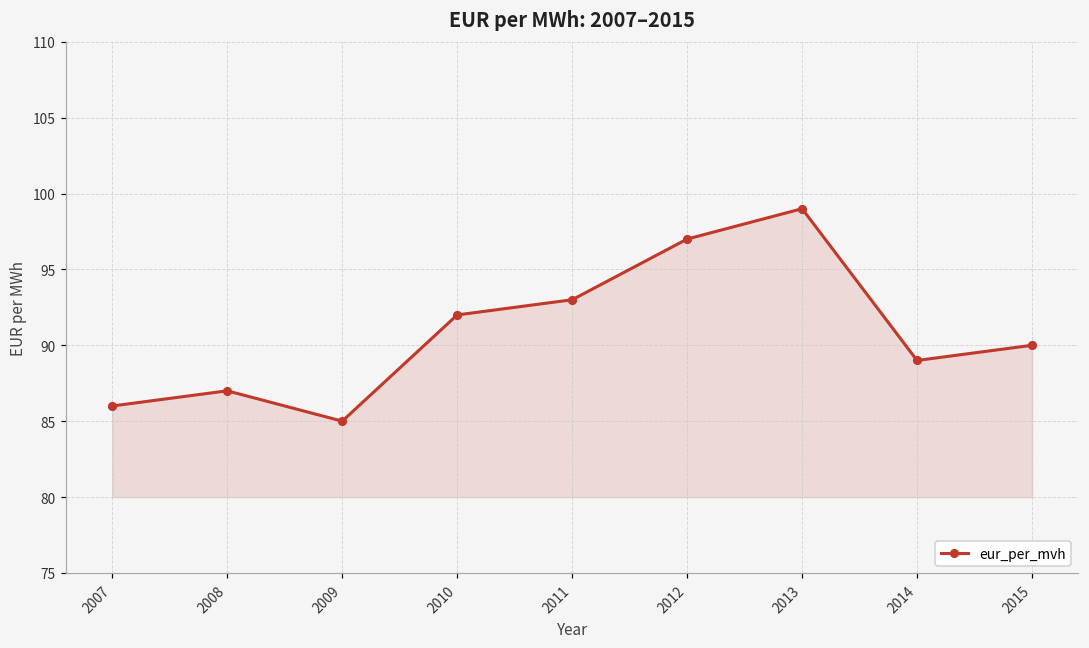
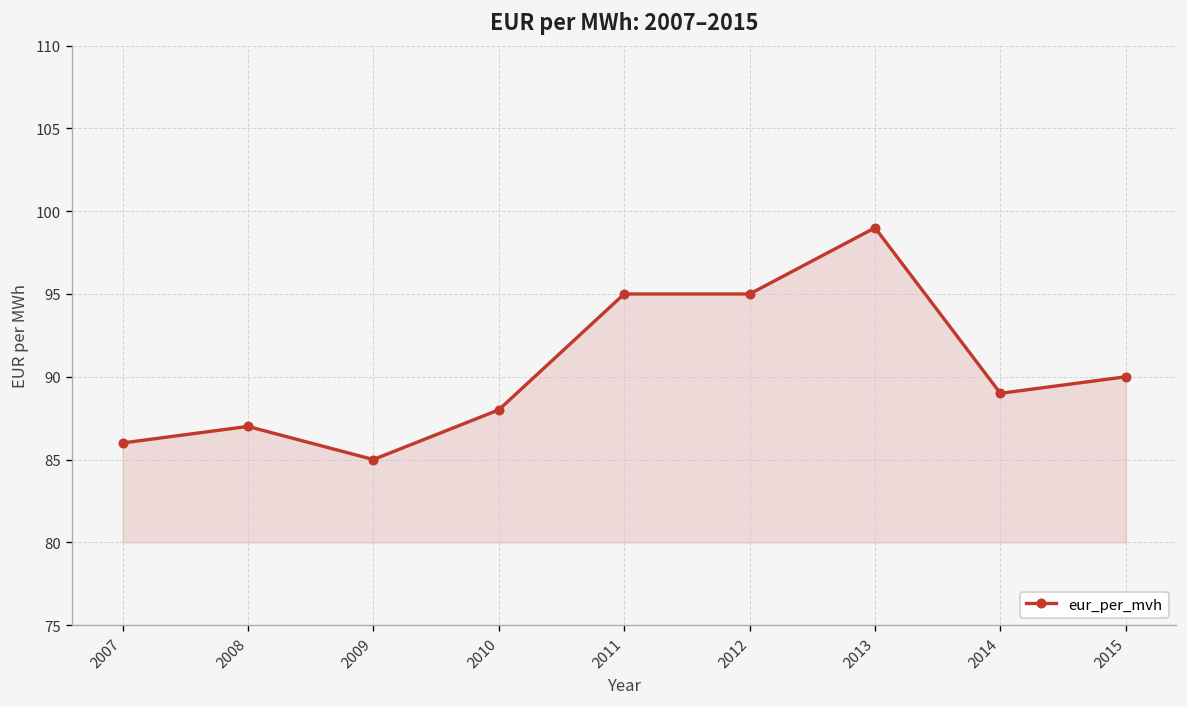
  {
    "2007": 86,
    "2008": 87,
    "2009": 85,
-   "2010": 92,
-   "2011": 93,
-   "2012": 97,
+   "2010": 88,
+   "2011": 95,
+   "2012": 95,
    "2013": 99,
    "2014": 89,
    "2015": 90
  }
